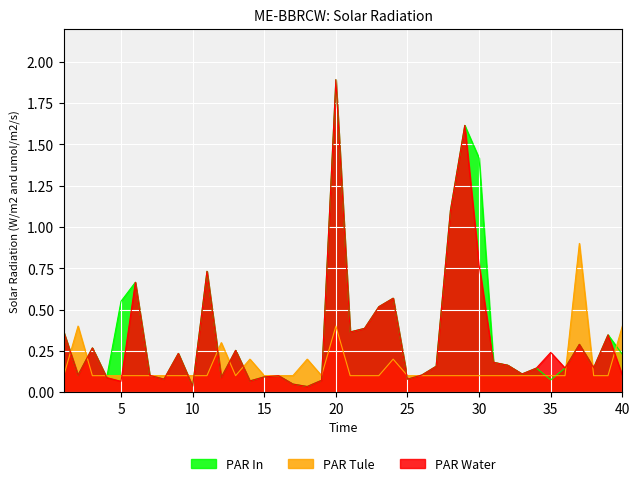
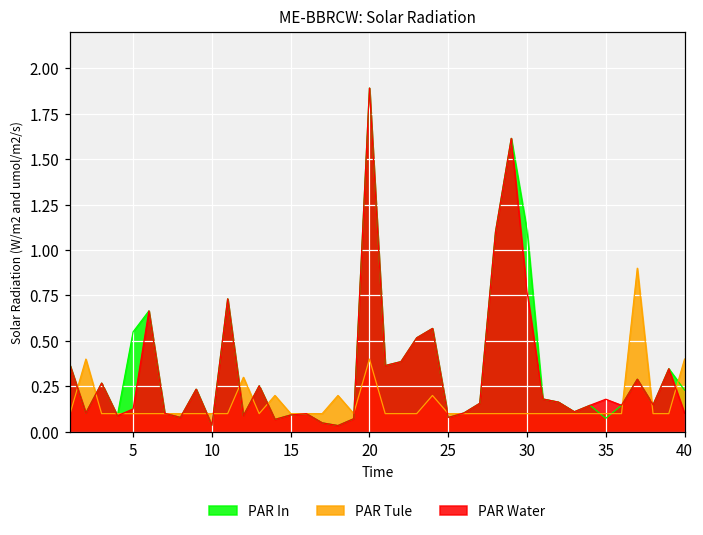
  {
    "PAR In": {
      "5": 0.55,
-     "30": 1.42,
+     "30": 1.11,
      "35": 0.07,
      "40": 0.23
    },
    "PAR Tule": {
      "5": 0.10,
      "10": 0.10,
      "20": 0.40,
      "25": 0.10,
      "30": 0.10,
      "35": 0.10,
      "40": 0.40
    },
    "PAR Water": {
-     "5": 0.07,
+     "5": 0.13,
      "30": 0.77,
-     "35": 0.24,
+     "35": 0.18,
      "40": 0.10
    }
  }
